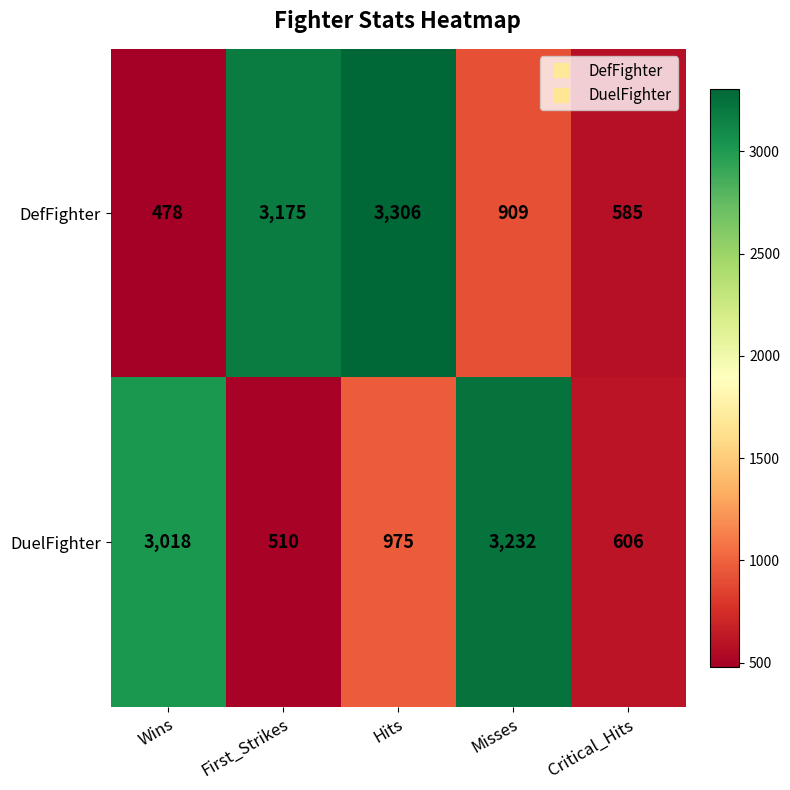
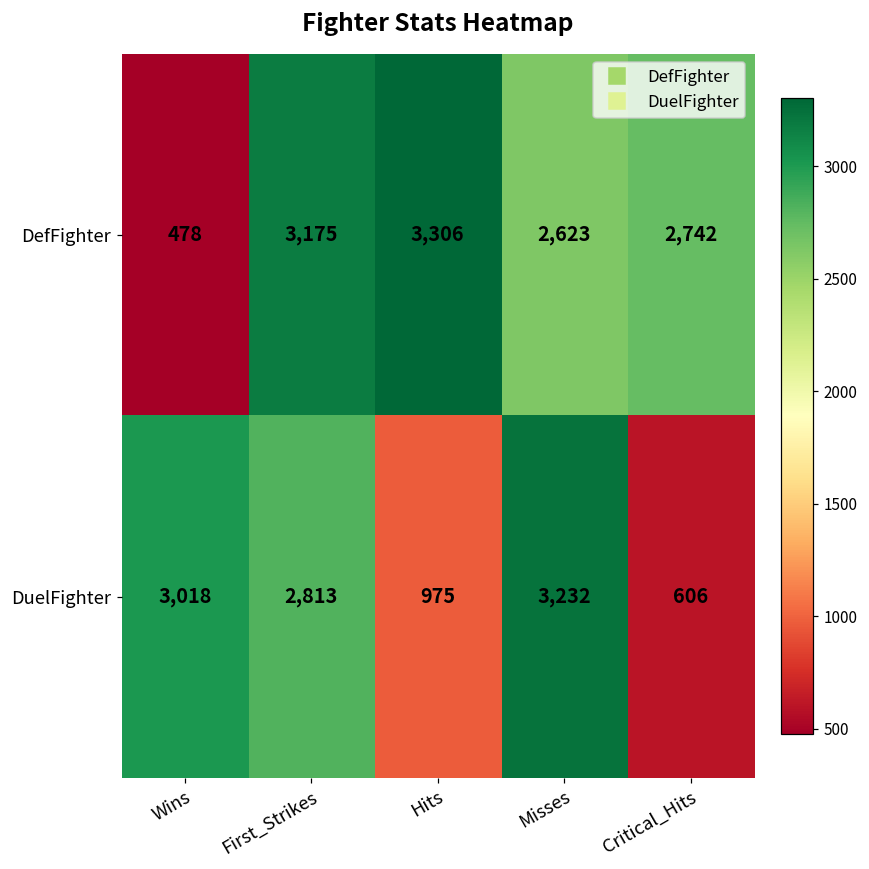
  {
    "DefFighter": {
      "Wins": "478",
      "First_Strikes": "3,175",
      "Hits": "3,306",
-     "Misses": "909",
-     "Critical_Hits": "585"
+     "Misses": "2,623",
+     "Critical_Hits": "2,742"
    },
    "DuelFighter": {
      "Wins": "3,018",
-     "First_Strikes": "510",
+     "First_Strikes": "2,813",
      "Hits": "975",
      "Misses": "3,232",
      "Critical_Hits": "606"
    }
  }
